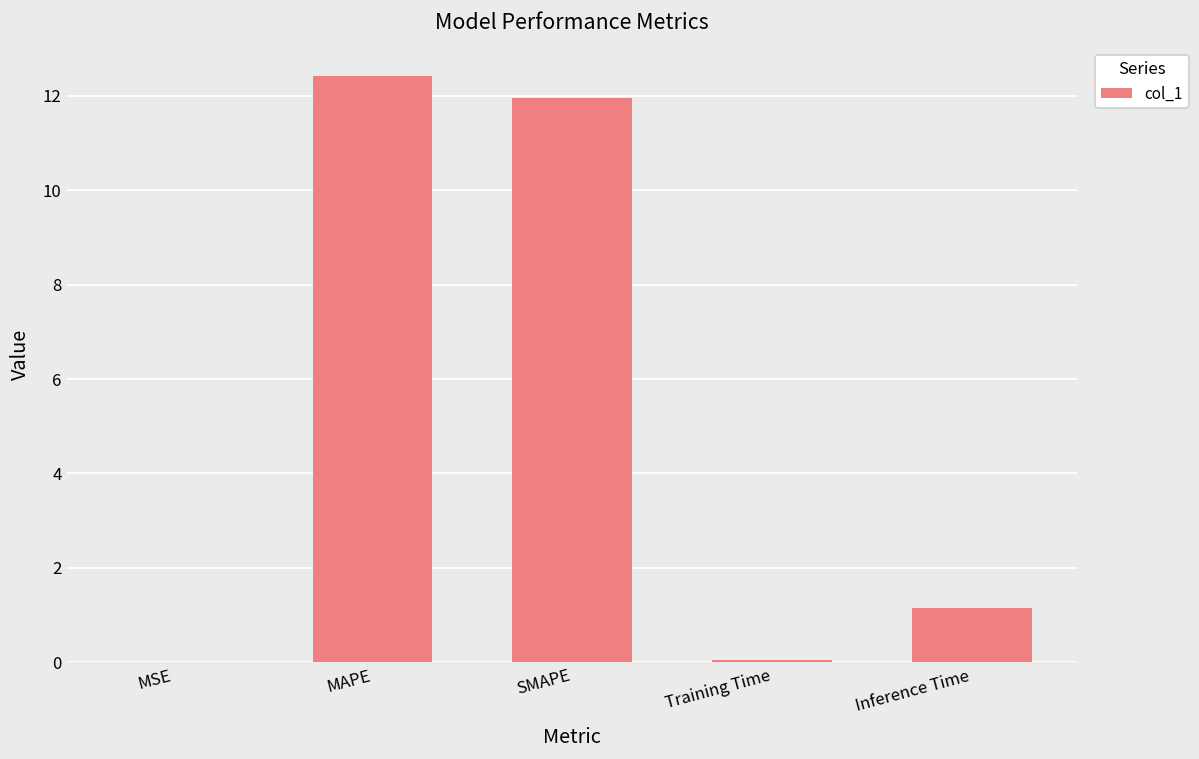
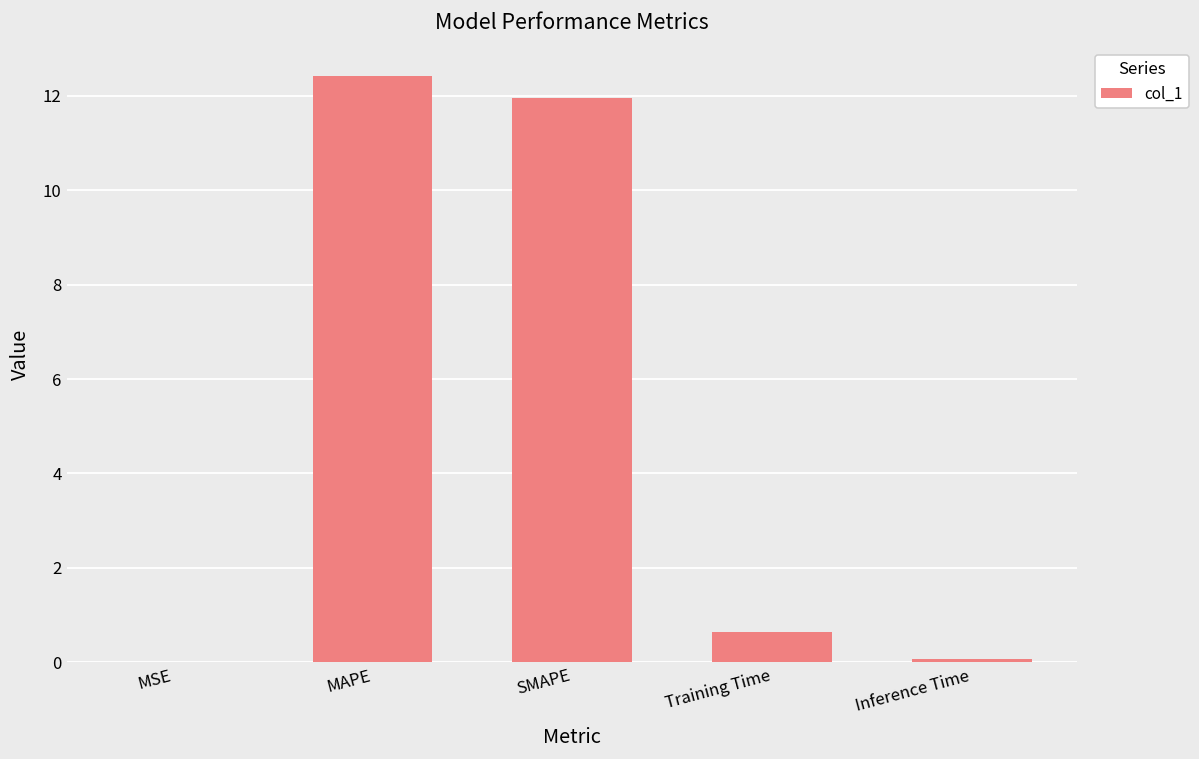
  {
    "MAPE": 12.4,
    "SMAPE": 11.9,
-   "Training Time": 0.1,
-   "Inference Time": 1.2
+   "Training Time": 0.6,
+   "Inference Time": 0.1
  }
